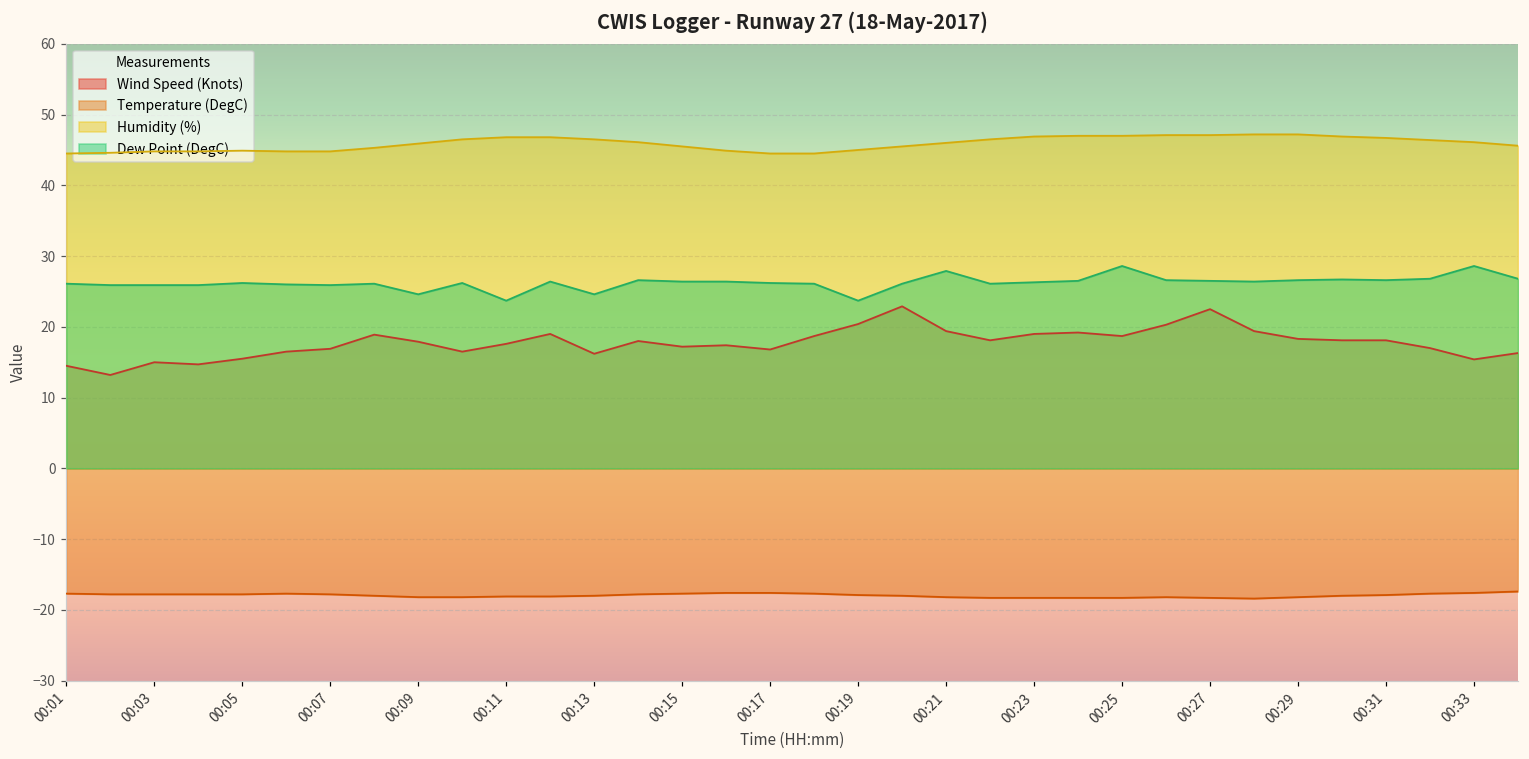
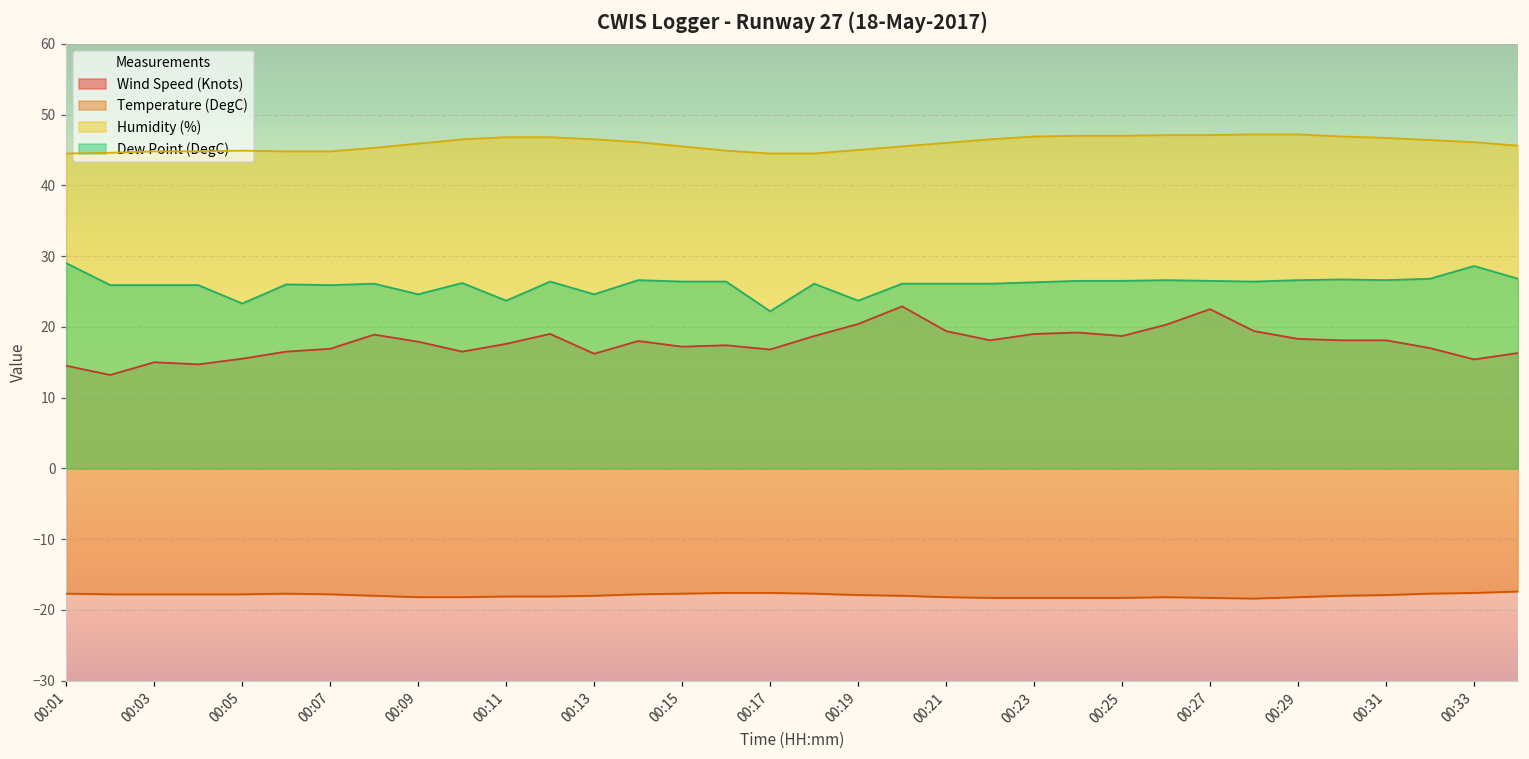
  {
    "Dew Point (DegC)": {
-     "00:01": 26,
+     "00:01": 29,
      "00:03": 26,
-     "00:05": 26,
+     "00:05": 23,
      "00:07": 26,
      "00:09": 25,
      "00:11": 24,
      "00:13": 25,
      "00:15": 26,
-     "00:17": 26,
+     "00:17": 22,
      "00:19": 24,
-     "00:21": 28,
+     "00:21": 26,
      "00:23": 26,
-     "00:25": 29,
+     "00:25": 27,
      "00:27": 27,
      "00:29": 27,
      "00:31": 27,
      "00:33": 29
    }
  }
